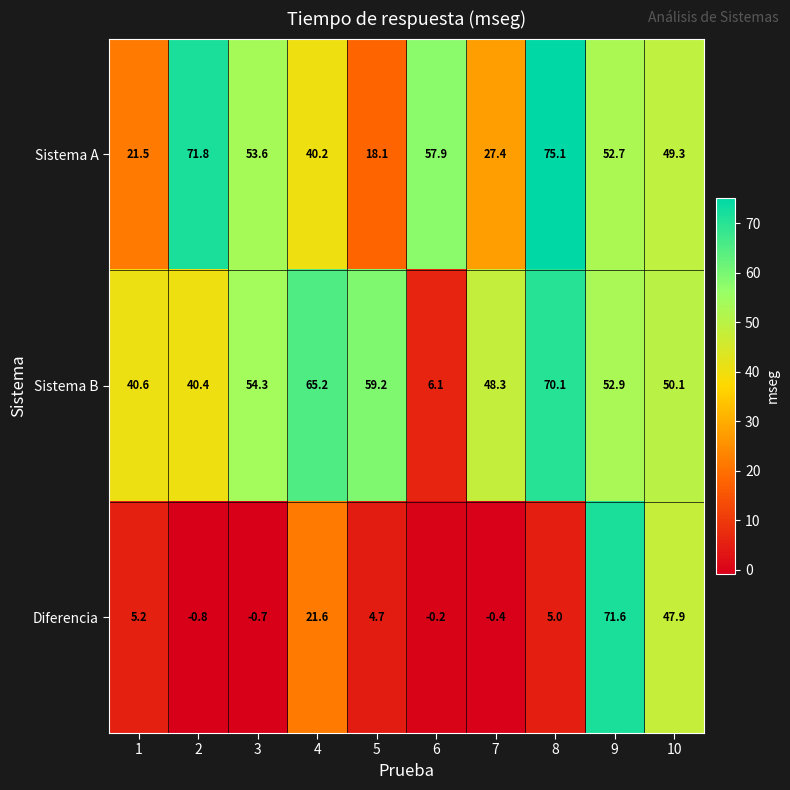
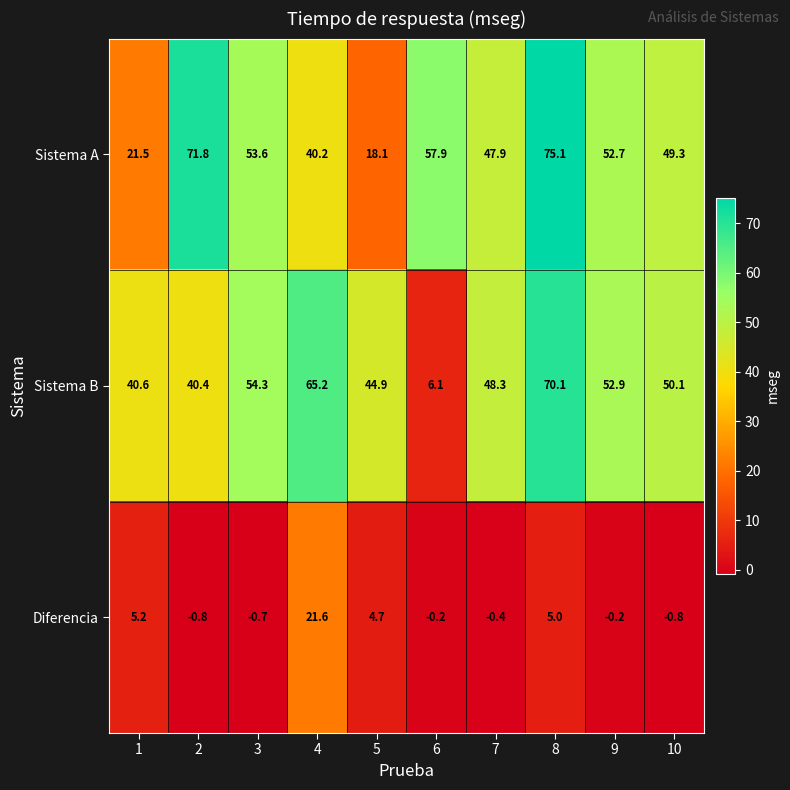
  {
    "Sistema A": {
      "1": 21.5,
      "2": 71.8,
      "3": 53.6,
      "4": 40.2,
      "5": 18.1,
      "6": 57.9,
-     "7": 27.4,
+     "7": 47.9,
      "8": 75.1,
      "9": 52.7,
      "10": 49.3
    },
    "Sistema B": {
      "1": 40.6,
      "2": 40.4,
      "3": 54.3,
      "4": 65.2,
-     "5": 59.2,
+     "5": 44.9,
      "6": 6.1,
      "7": 48.3,
      "8": 70.1,
      "9": 52.9,
      "10": 50.1
    },
    "Diferencia": {
      "1": 5.2,
      "2": -0.8,
      "3": -0.7,
      "4": 21.6,
      "5": 4.7,
      "6": -0.2,
      "7": -0.4,
      "8": 5.0,
-     "9": 71.6,
-     "10": 47.9
+     "9": -0.2,
+     "10": -0.8
    }
  }
